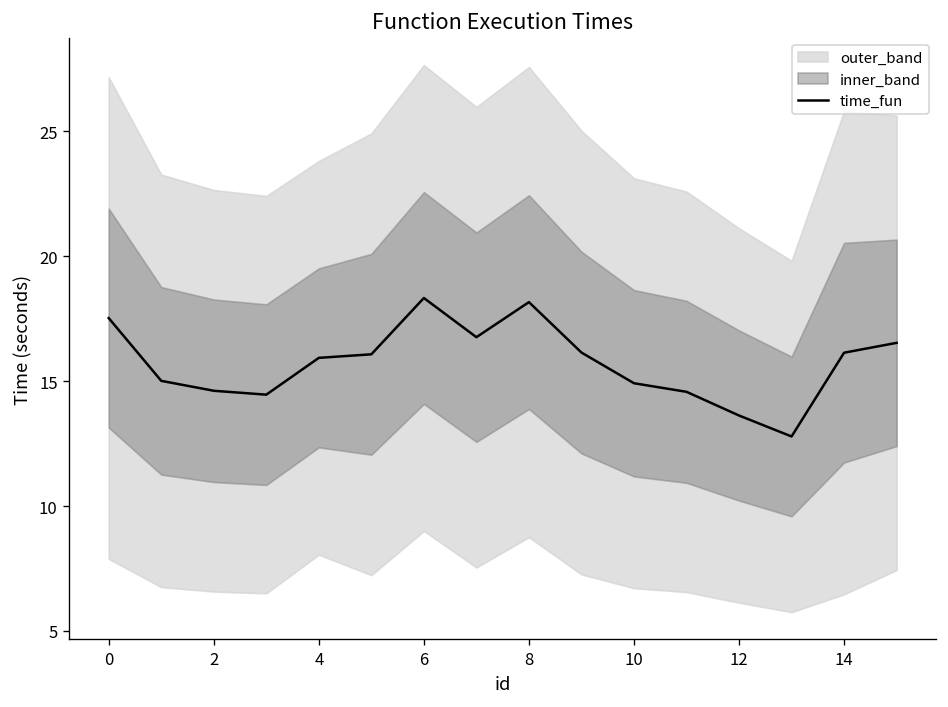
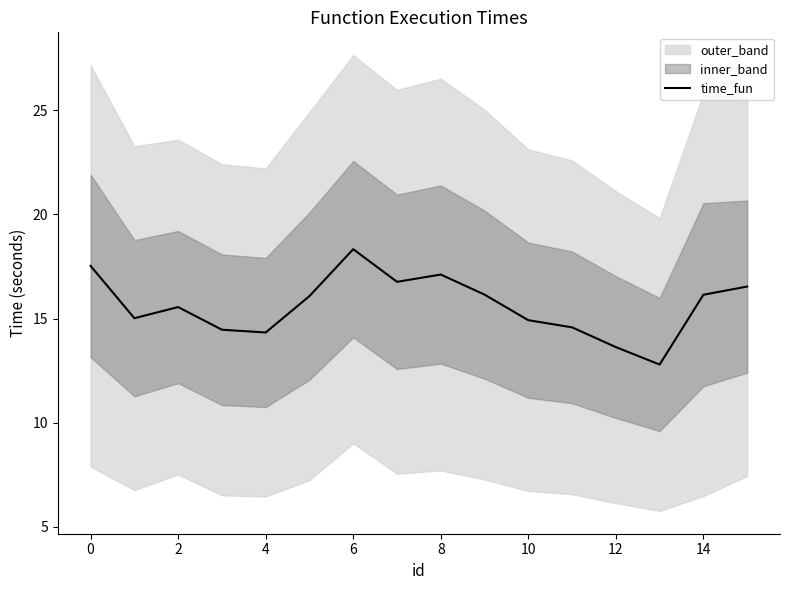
  {
    "time_fun": {
      "0": 17.5,
-     "2": 14.6,
-     "4": 15.9,
+     "2": 15.5,
+     "4": 14.3,
      "6": 18.3,
-     "8": 18.2,
+     "8": 17.1,
      "10": 14.9,
      "12": 13.6,
      "14": 16.1
    }
  }
